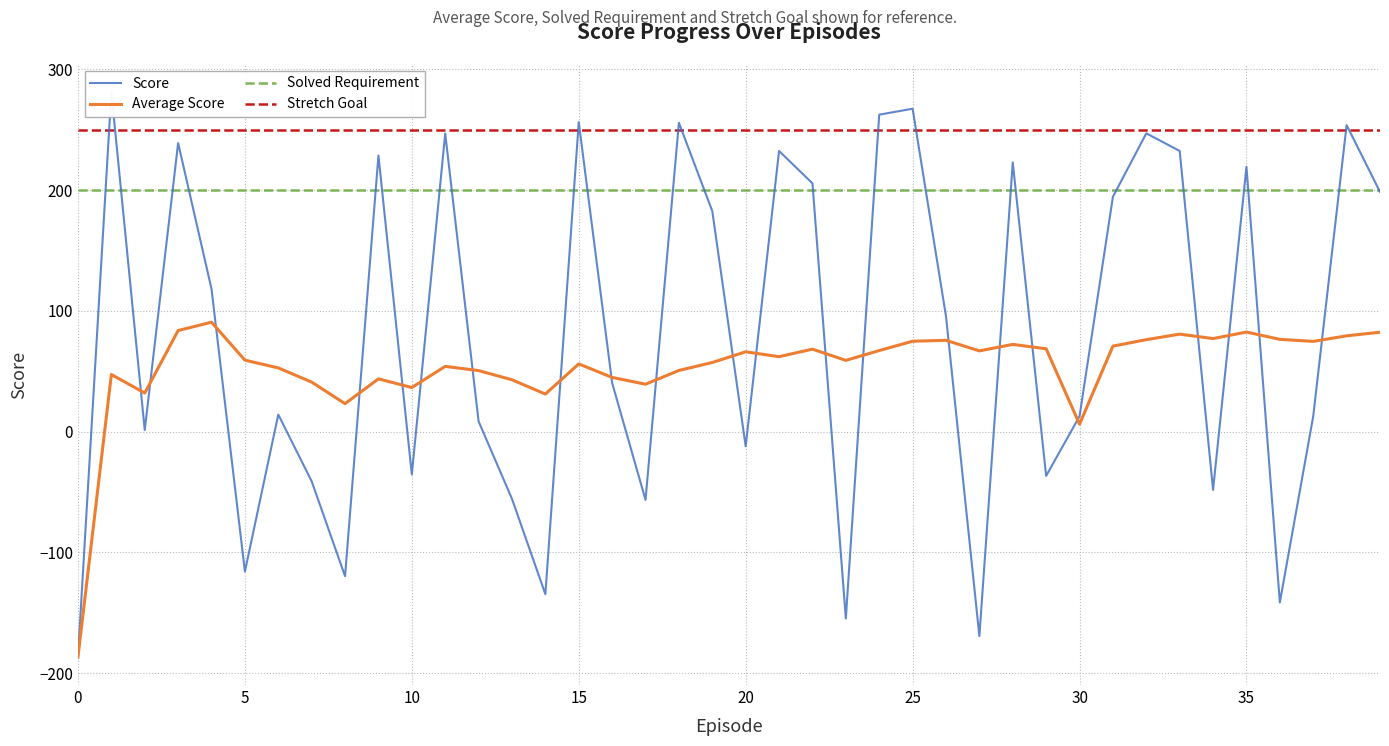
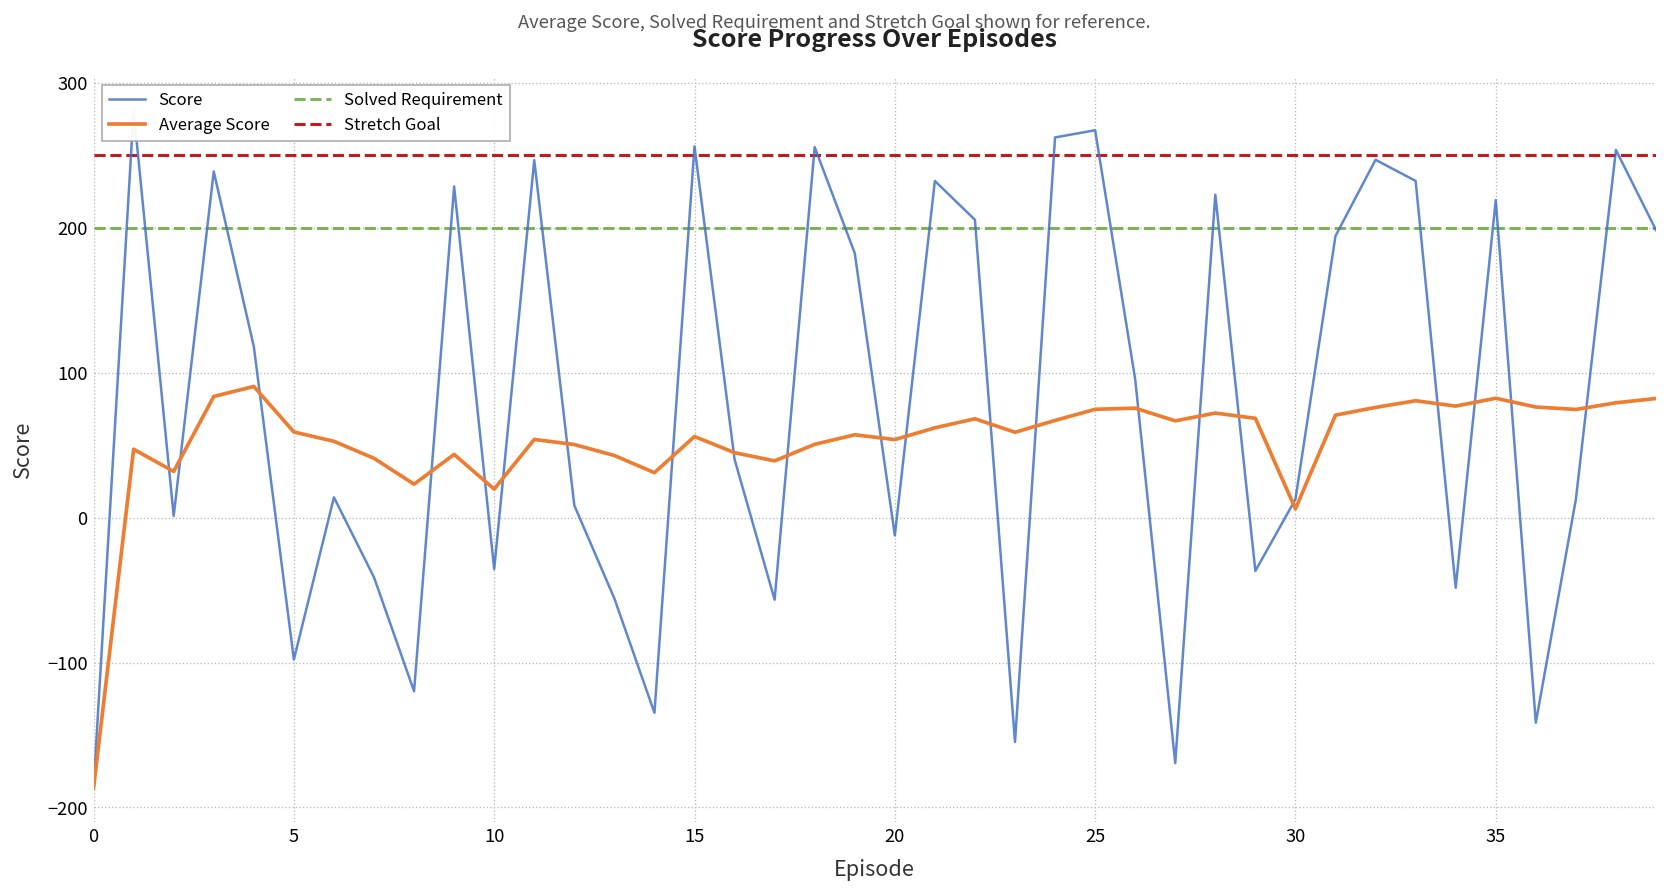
  {
    "Score": {
-     "5": -116,
+     "5": -98,
      "10": -36,
      "15": 256,
      "20": -12,
      "25": 267,
      "30": 13,
      "35": 219
    },
    "Average Score": {
      "5": 59,
-     "10": 36,
+     "10": 20,
      "15": 56,
-     "20": 66,
+     "20": 54,
      "25": 75,
      "30": 6,
      "35": 82
    },
    "Solved Requirement": {
      "0": 200,
      "5": 200,
      "10": 200,
      "15": 200,
      "20": 200,
      "25": 200,
      "30": 200,
      "35": 200
    },
    "Stretch Goal": {
      "0": 250,
      "5": 250,
      "10": 250,
      "15": 250,
      "20": 250,
      "25": 250,
      "30": 250,
      "35": 250
    }
  }
